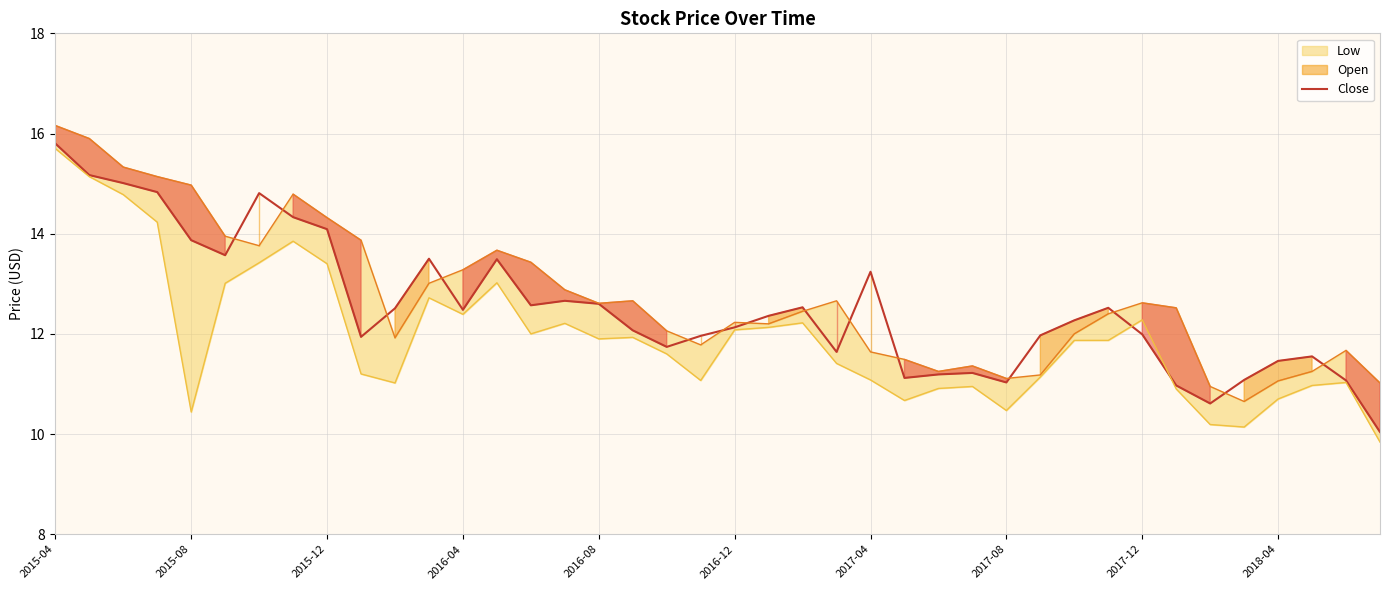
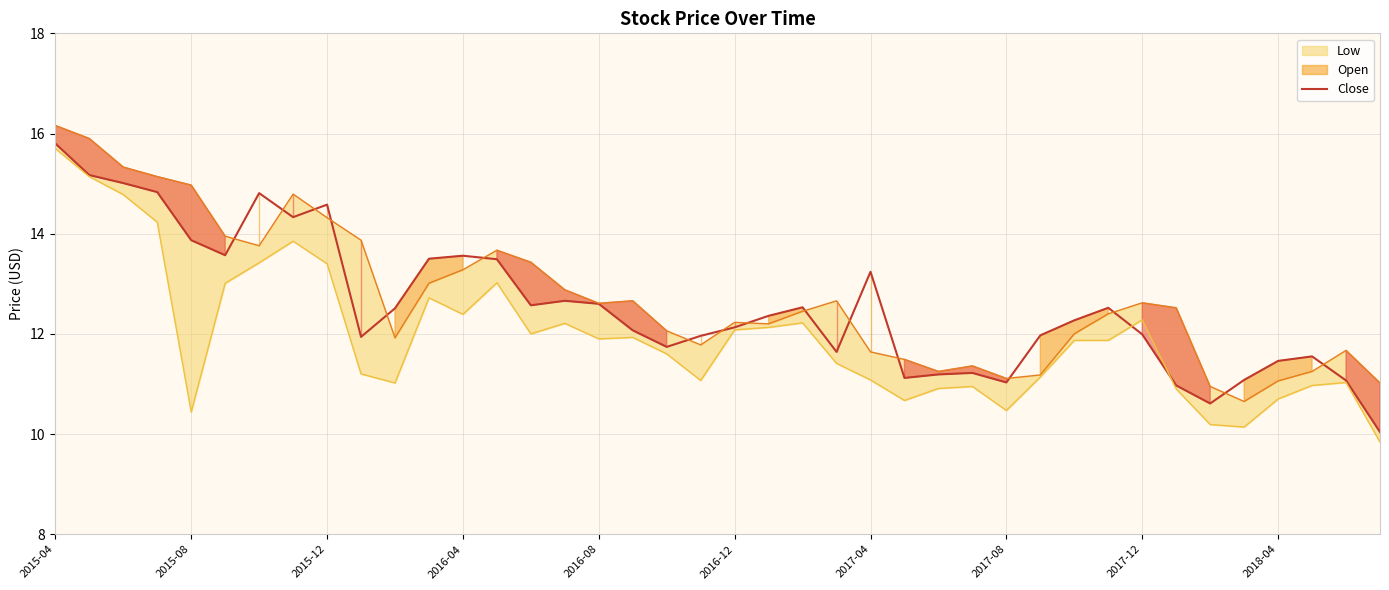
  {
    "Close": {
      "2015-04": 15.8,
      "2015-08": 13.9,
-     "2015-12": 14.1,
-     "2016-04": 12.5,
+     "2015-12": 14.6,
+     "2016-04": 13.6,
      "2017-04": 13.2,
      "2017-08": 11.0,
      "2017-12": 12.0,
      "2018-04": 11.5
    }
  }
